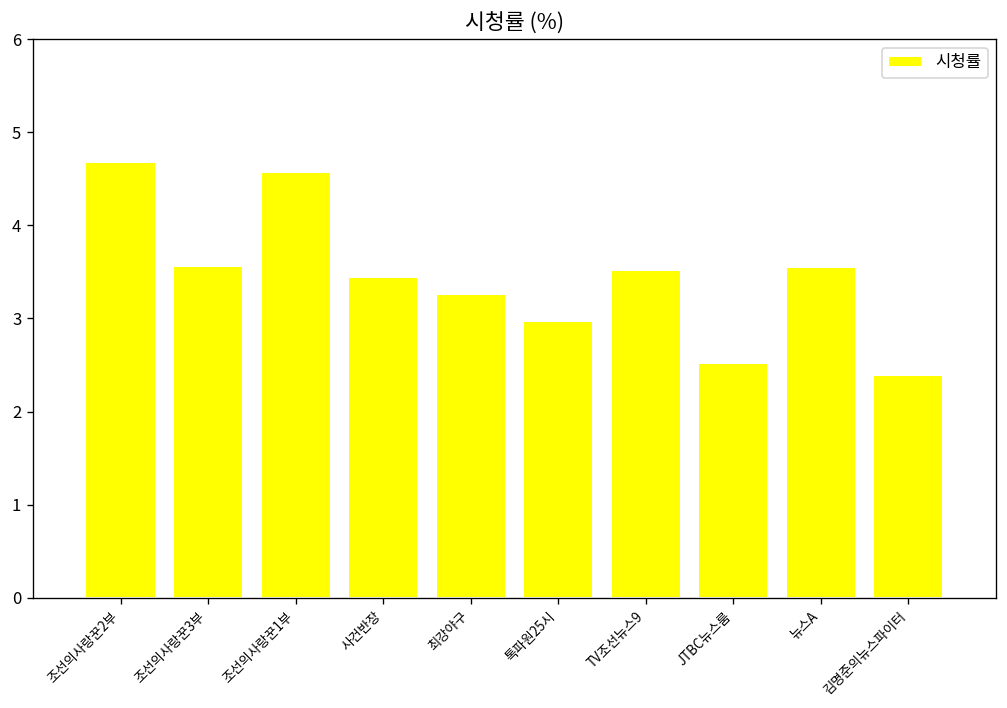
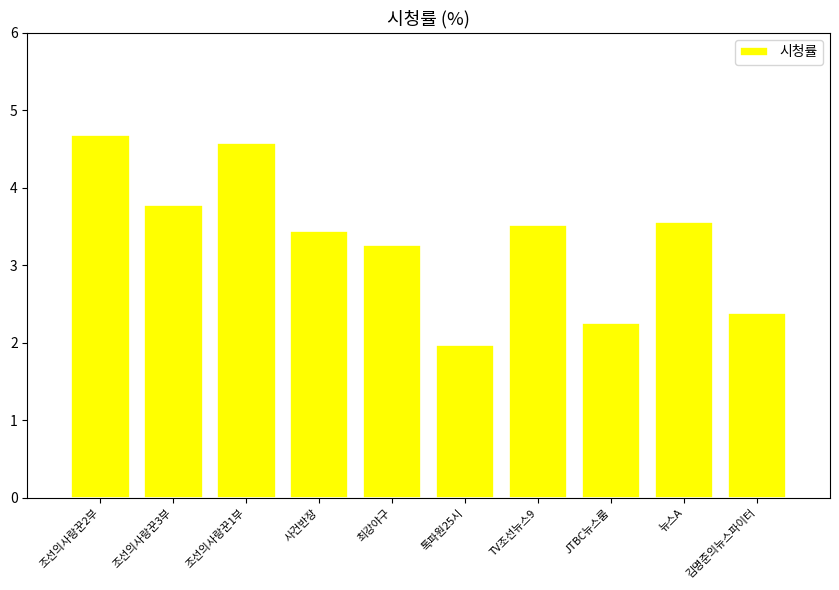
  {
    "조선의사랑꾼2부": 4.7,
-   "조선의사랑꾼3부": 3.6,
+   "조선의사랑꾼3부": 3.8,
    "조선의사랑꾼1부": 4.6,
    "사건반장": 3.4,
    "최강야구": 3.3,
-   "톡파원25시": 3.0,
+   "톡파원25시": 2.0,
    "TV조선뉴스9": 3.5,
-   "JTBC뉴스룸": 2.5,
+   "JTBC뉴스룸": 2.3,
    "뉴스A": 3.6,
    "김명준의뉴스파이터": 2.4
  }
